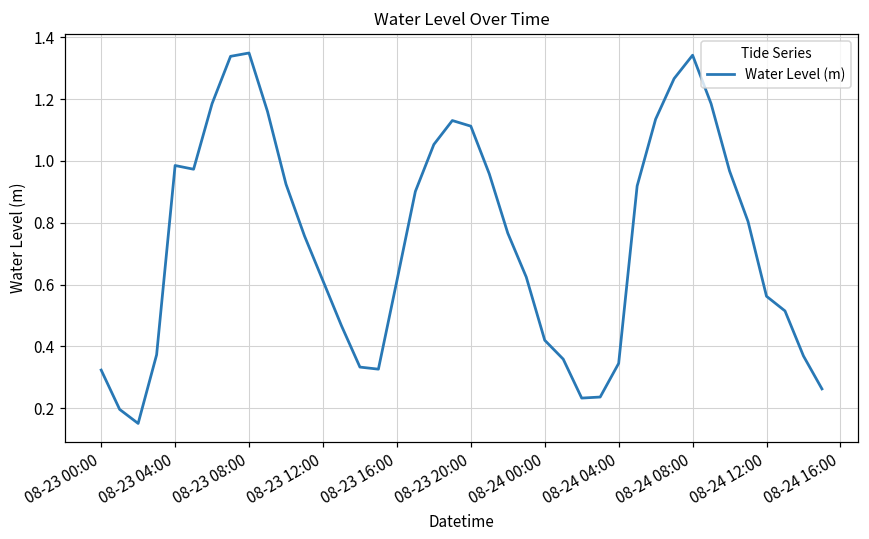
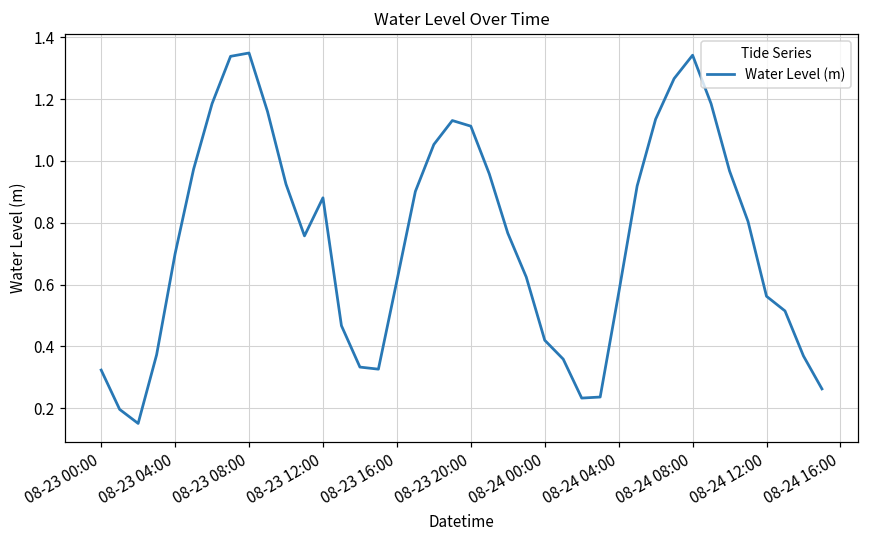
  {
    "08-23 00:00": 0.32,
-   "08-23 04:00": 0.99,
+   "08-23 04:00": 0.70,
    "08-23 08:00": 1.35,
-   "08-23 12:00": 0.61,
+   "08-23 12:00": 0.88,
    "08-23 16:00": 0.61,
    "08-23 20:00": 1.11,
    "08-24 00:00": 0.42,
-   "08-24 04:00": 0.35,
+   "08-24 04:00": 0.57,
    "08-24 08:00": 1.34,
    "08-24 12:00": 0.56
  }
